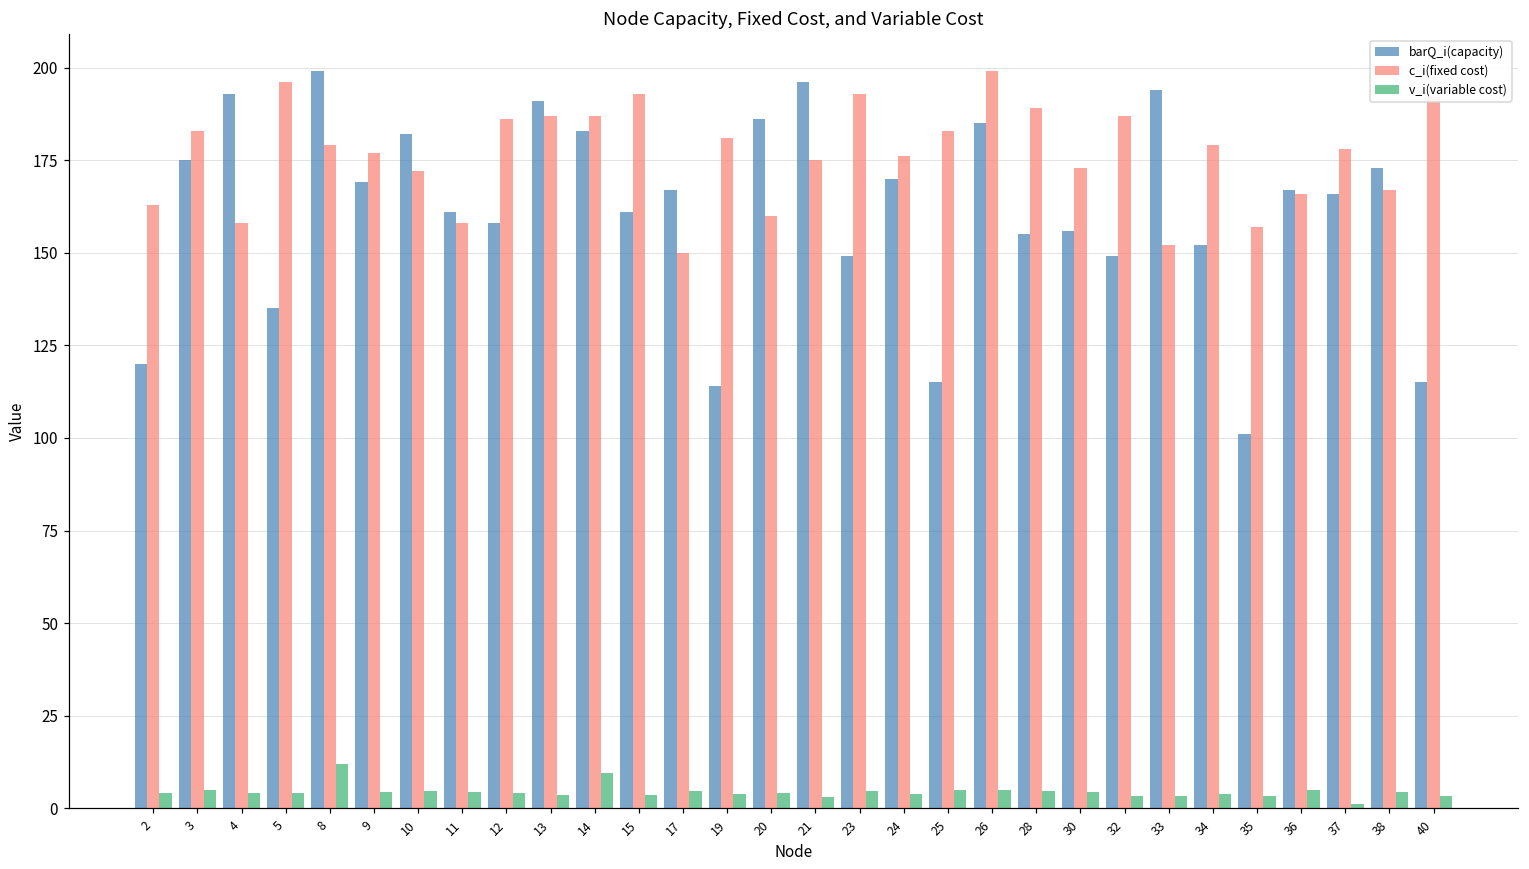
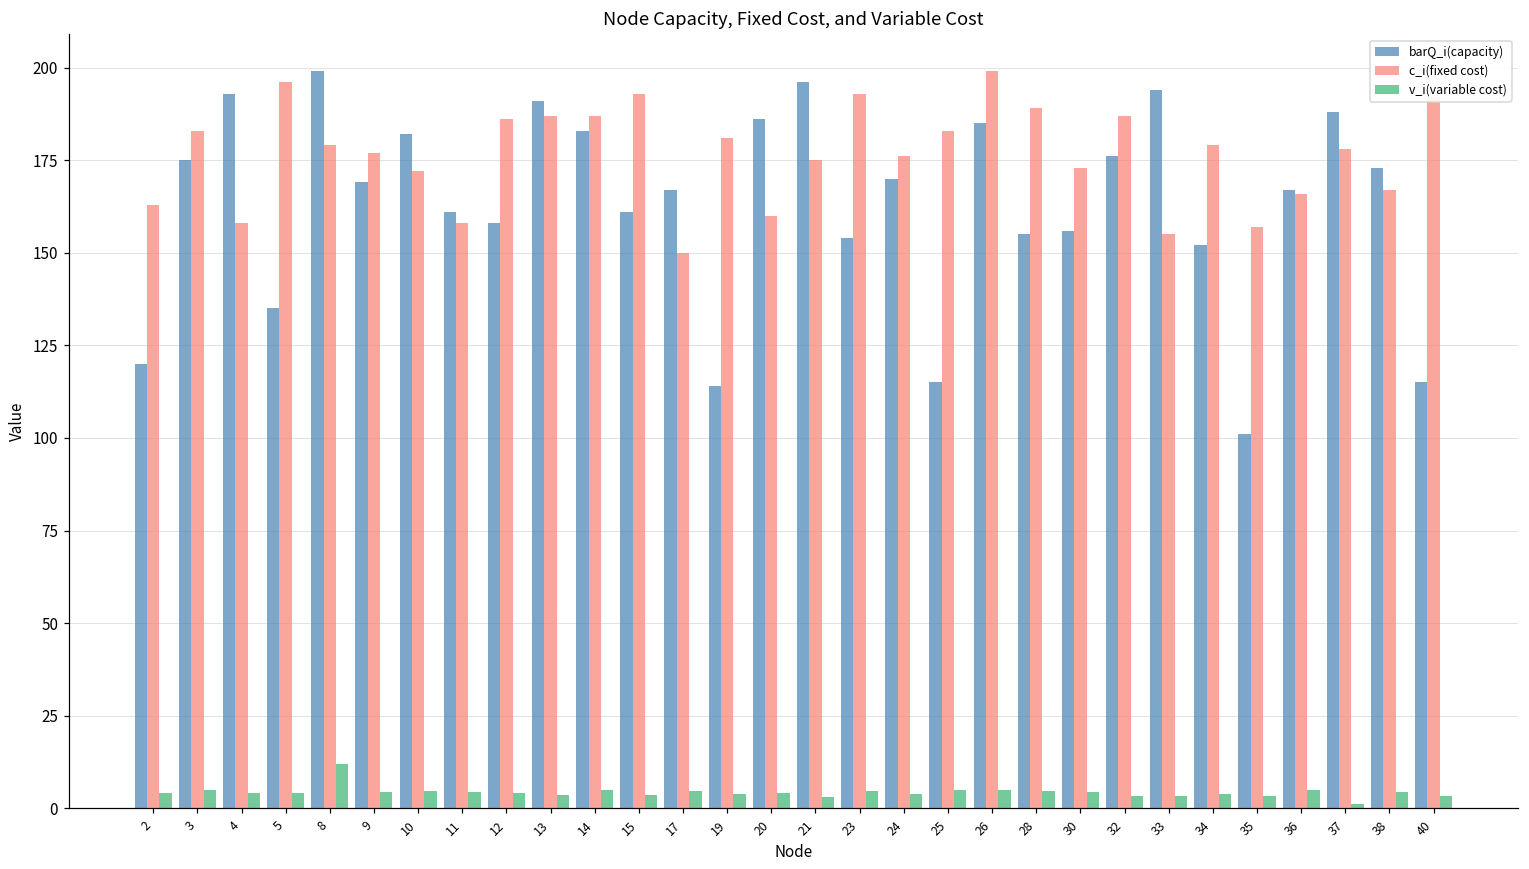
  {
    "barQ_i(capacity)": {
      "2": 120,
      "3": 175,
      "4": 193,
      "5": 135,
      "8": 199,
      "9": 169,
      "10": 182,
      "11": 161,
      "12": 158,
      "13": 191,
      "14": 183,
      "15": 161,
      "17": 167,
      "19": 114,
      "20": 186,
      "21": 196,
-     "23": 149,
+     "23": 154,
      "24": 170,
      "25": 115,
      "26": 185,
      "28": 155,
      "30": 156,
-     "32": 149,
+     "32": 176,
      "33": 194,
      "34": 152,
      "35": 101,
      "36": 167,
-     "37": 166,
+     "37": 188,
      "38": 173,
      "40": 115
    },
    "c_i(fixed cost)": {
      "2": 163,
      "3": 183,
      "4": 158,
      "5": 196,
      "8": 179,
      "9": 177,
      "10": 172,
      "11": 158,
      "12": 186,
      "13": 187,
      "14": 187,
      "15": 193,
      "17": 150,
      "19": 181,
      "20": 160,
      "21": 175,
      "23": 193,
      "24": 176,
      "25": 183,
      "26": 199,
      "28": 189,
      "30": 173,
      "32": 187,
-     "33": 152,
+     "33": 155,
      "34": 179,
      "35": 157,
      "36": 166,
      "37": 178,
      "38": 167
    },
    "v_i(variable cost)": {
      "2": 4,
      "3": 5,
      "4": 4,
      "5": 4,
      "8": 12,
      "9": 4,
      "10": 5,
      "11": 4,
      "12": 4,
      "13": 4,
-     "14": 10,
+     "14": 5,
      "15": 4,
      "17": 5,
      "19": 4,
      "20": 4,
      "21": 3,
      "23": 5,
      "24": 4,
      "25": 5,
      "26": 5,
      "28": 5,
      "30": 4,
      "32": 3,
      "33": 3,
      "34": 4,
      "35": 3,
      "36": 5,
      "37": 1,
      "38": 4,
      "40": 3
    }
  }
